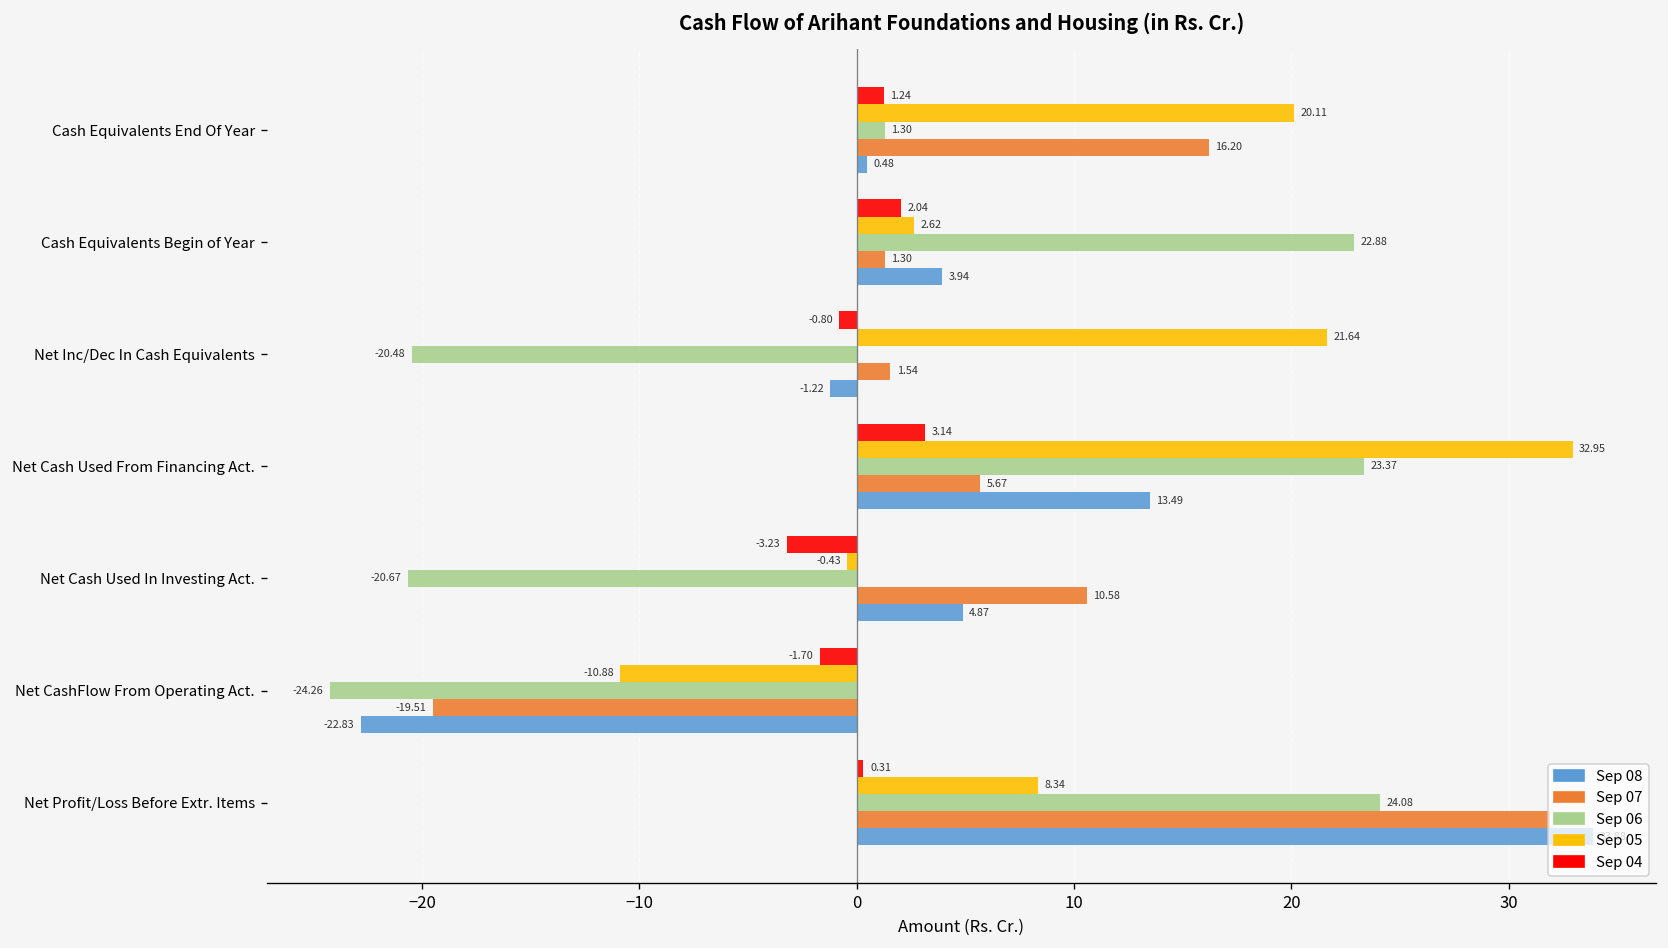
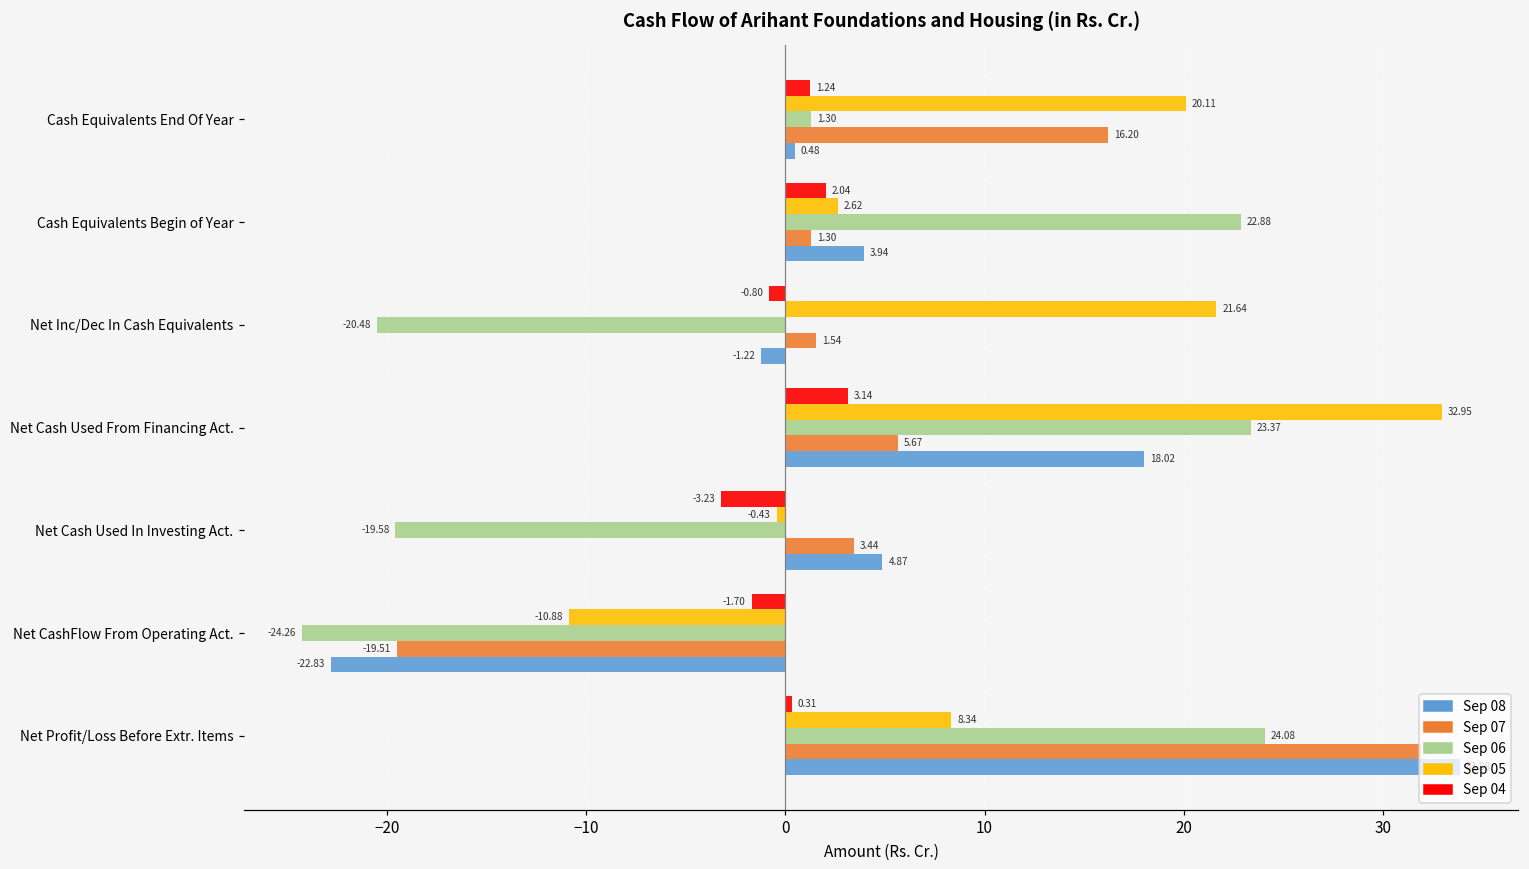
  {
    "Sep 08": {
      "Cash Equivalents End Of Year": 0.48,
      "Cash Equivalents Begin of Year": 3.94,
      "Net Inc/Dec In Cash Equivalents": -1.22,
-     "Net Cash Used From Financing Act.": 13.49,
+     "Net Cash Used From Financing Act.": 18.02,
      "Net Cash Used In Investing Act.": 4.87,
      "Net CashFlow From Operating Act.": -22.83
    },
    "Sep 07": {
      "Cash Equivalents End Of Year": 16.20,
      "Cash Equivalents Begin of Year": 1.30,
      "Net Inc/Dec In Cash Equivalents": 1.54,
      "Net Cash Used From Financing Act.": 5.67,
-     "Net Cash Used In Investing Act.": 10.58,
+     "Net Cash Used In Investing Act.": 3.44,
      "Net CashFlow From Operating Act.": -19.51
    },
    "Sep 06": {
      "Cash Equivalents End Of Year": 1.30,
      "Cash Equivalents Begin of Year": 22.88,
      "Net Inc/Dec In Cash Equivalents": -20.48,
      "Net Cash Used From Financing Act.": 23.37,
-     "Net Cash Used In Investing Act.": -20.67,
+     "Net Cash Used In Investing Act.": -19.58,
      "Net CashFlow From Operating Act.": -24.26,
      "Net Profit/Loss Before Extr. Items": 24.08
    },
    "Sep 05": {
      "Cash Equivalents End Of Year": 20.11,
      "Cash Equivalents Begin of Year": 2.62,
      "Net Inc/Dec In Cash Equivalents": 21.64,
      "Net Cash Used From Financing Act.": 32.95,
      "Net Cash Used In Investing Act.": -0.43,
      "Net CashFlow From Operating Act.": -10.88,
      "Net Profit/Loss Before Extr. Items": 8.34
    },
    "Sep 04": {
      "Cash Equivalents End Of Year": 1.24,
      "Cash Equivalents Begin of Year": 2.04,
      "Net Inc/Dec In Cash Equivalents": -0.80,
      "Net Cash Used From Financing Act.": 3.14,
      "Net Cash Used In Investing Act.": -3.23,
      "Net CashFlow From Operating Act.": -1.70,
      "Net Profit/Loss Before Extr. Items": 0.31
    }
  }
